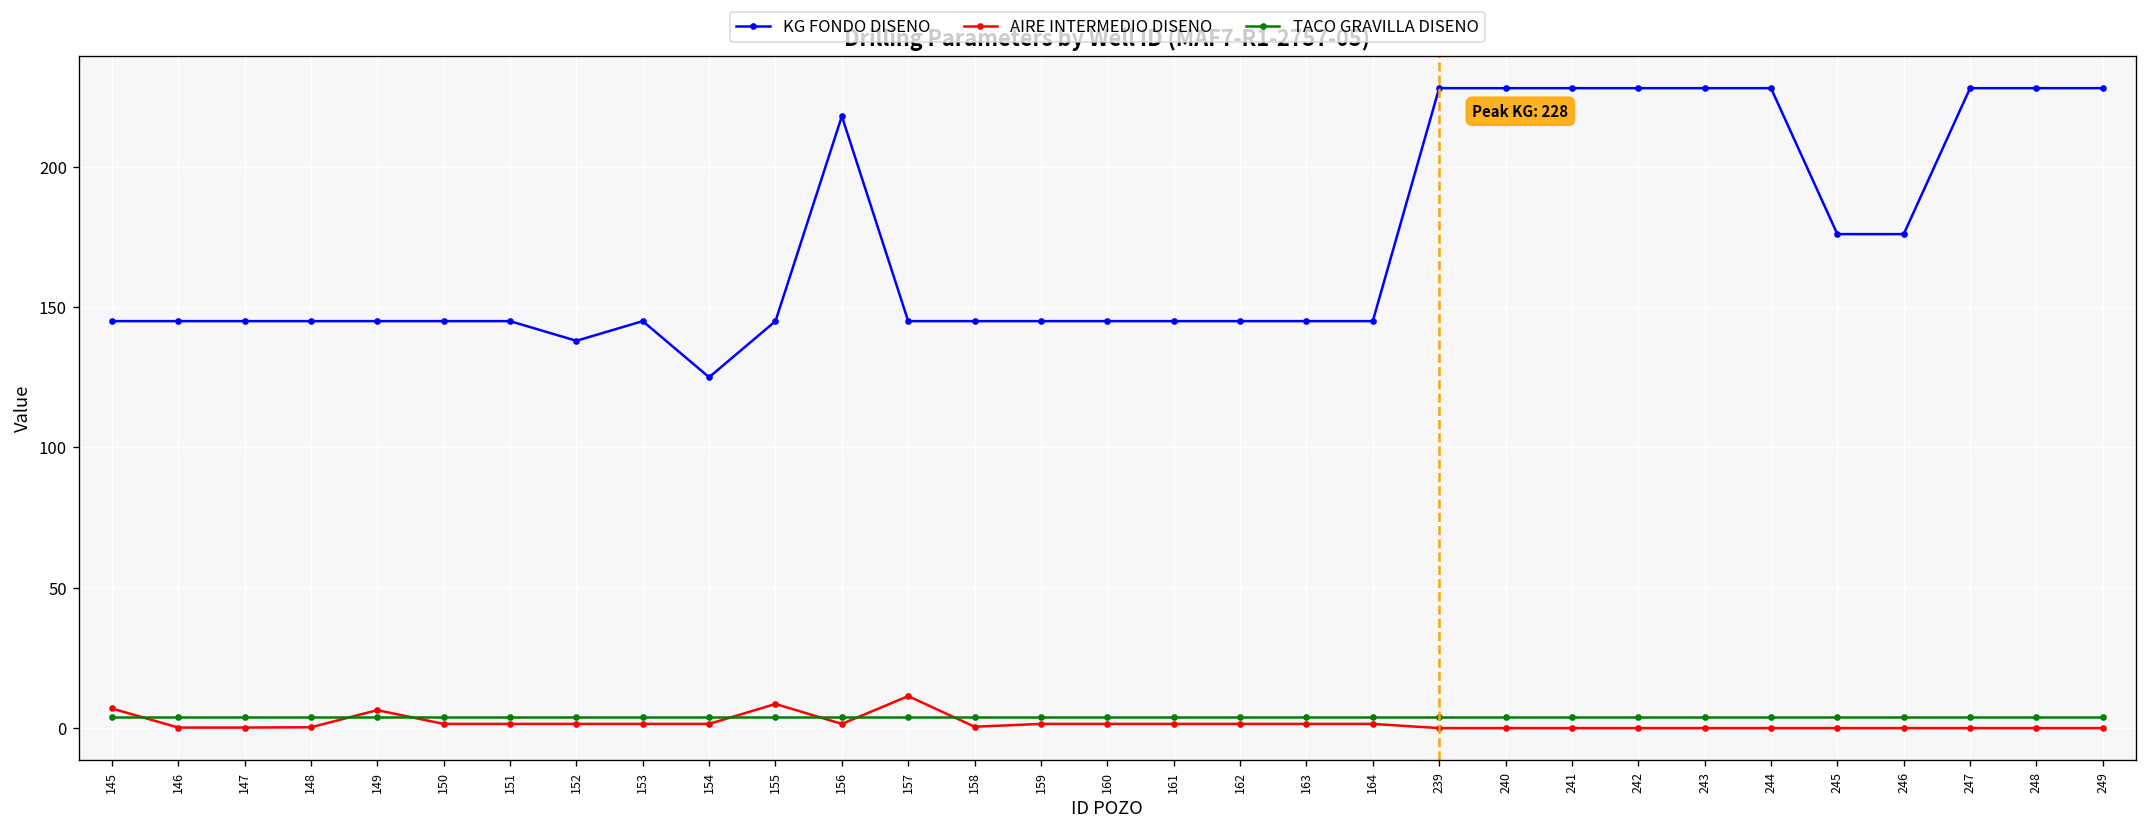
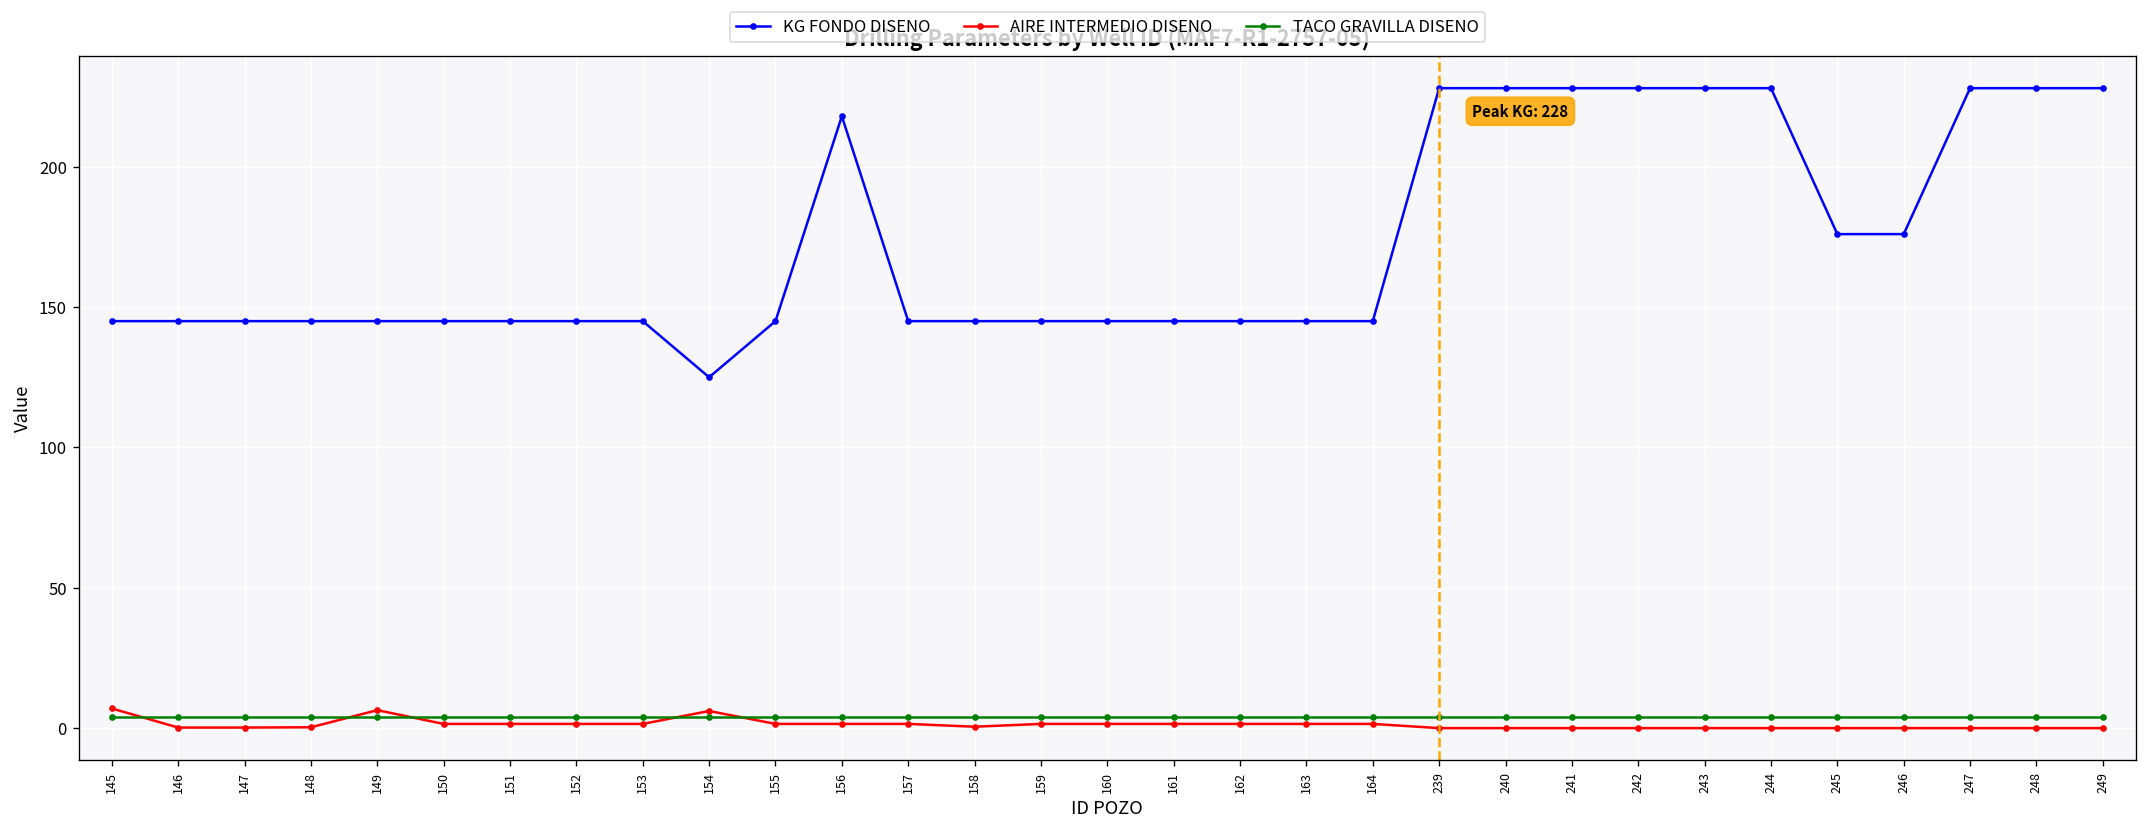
  {
    "KG FONDO DISENO": {
      "145": 145,
      "146": 145,
      "147": 145,
      "148": 145,
      "149": 145,
      "150": 145,
      "151": 145,
-     "152": 138,
+     "152": 145,
      "153": 145,
      "154": 125,
      "155": 145,
      "156": 218,
      "157": 145,
      "158": 145,
      "159": 145,
      "160": 145,
      "161": 145,
      "162": 145,
      "163": 145,
      "164": 145,
      "239": 228,
      "242": 228,
      "243": 228,
      "244": 228,
      "245": 176,
      "246": 176,
      "247": 228,
      "248": 228,
      "249": 228
    },
    "AIRE INTERMEDIO DISENO": {
      "145": 7,
      "146": 0,
      "147": 0,
      "148": 0,
      "149": 6,
      "150": 2,
      "151": 2,
      "152": 2,
      "153": 2,
-     "154": 2,
-     "155": 9,
+     "154": 6,
+     "155": 2,
      "156": 2,
-     "157": 11,
+     "157": 2,
      "158": 1,
      "159": 2,
      "160": 2,
      "161": 2,
      "162": 2,
      "163": 2,
      "164": 2,
      "239": 0,
      "240": 0,
      "241": 0,
      "242": 0,
      "243": 0,
      "244": 0,
      "245": 0,
      "246": 0,
      "247": 0,
      "248": 0,
      "249": 0
    },
    "TACO GRAVILLA DISENO": {
      "145": 4,
      "146": 4,
      "147": 4,
      "148": 4,
      "149": 4,
      "150": 4,
      "151": 4,
      "152": 4,
      "153": 4,
      "154": 4,
      "155": 4,
      "156": 4,
      "157": 4,
      "158": 4,
      "159": 4,
      "160": 4,
      "161": 4,
      "162": 4,
      "163": 4,
      "164": 4,
      "239": 4,
      "240": 4,
      "241": 4,
      "242": 4,
      "243": 4,
      "244": 4,
      "245": 4,
      "246": 4,
      "247": 4,
      "248": 4,
      "249": 4
    }
  }
